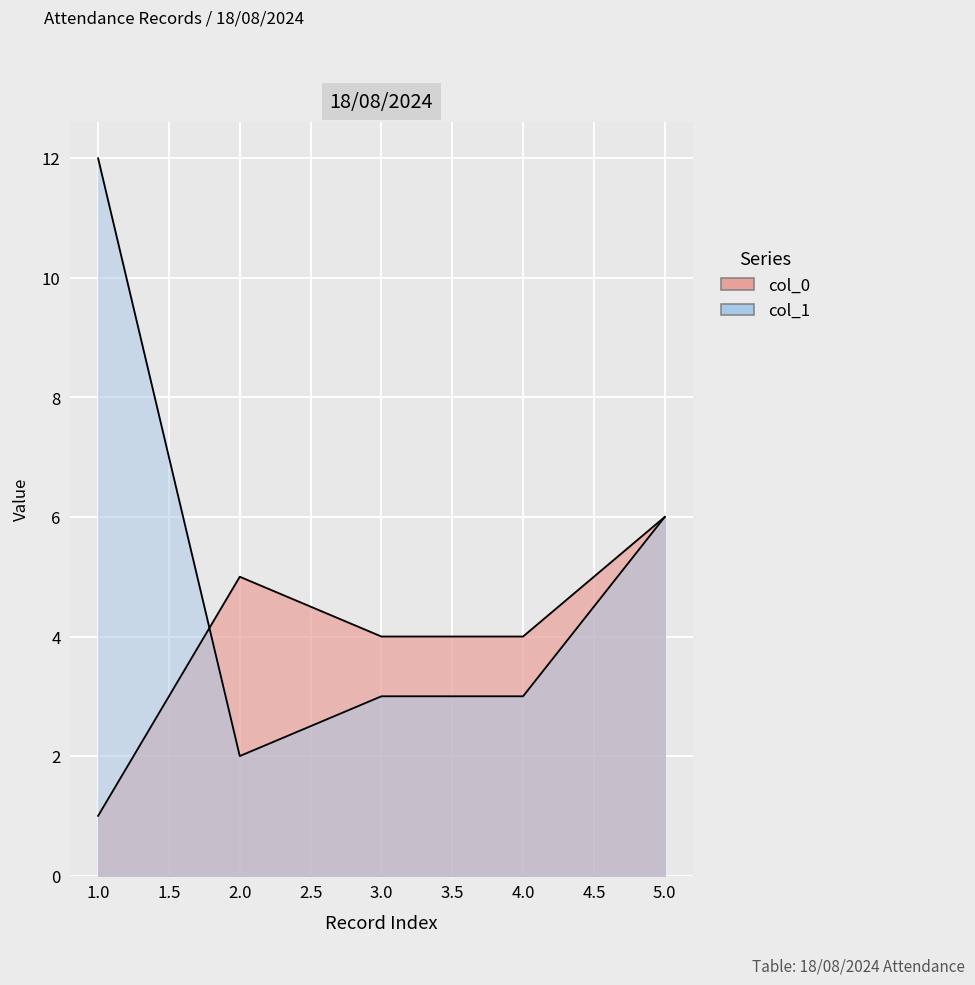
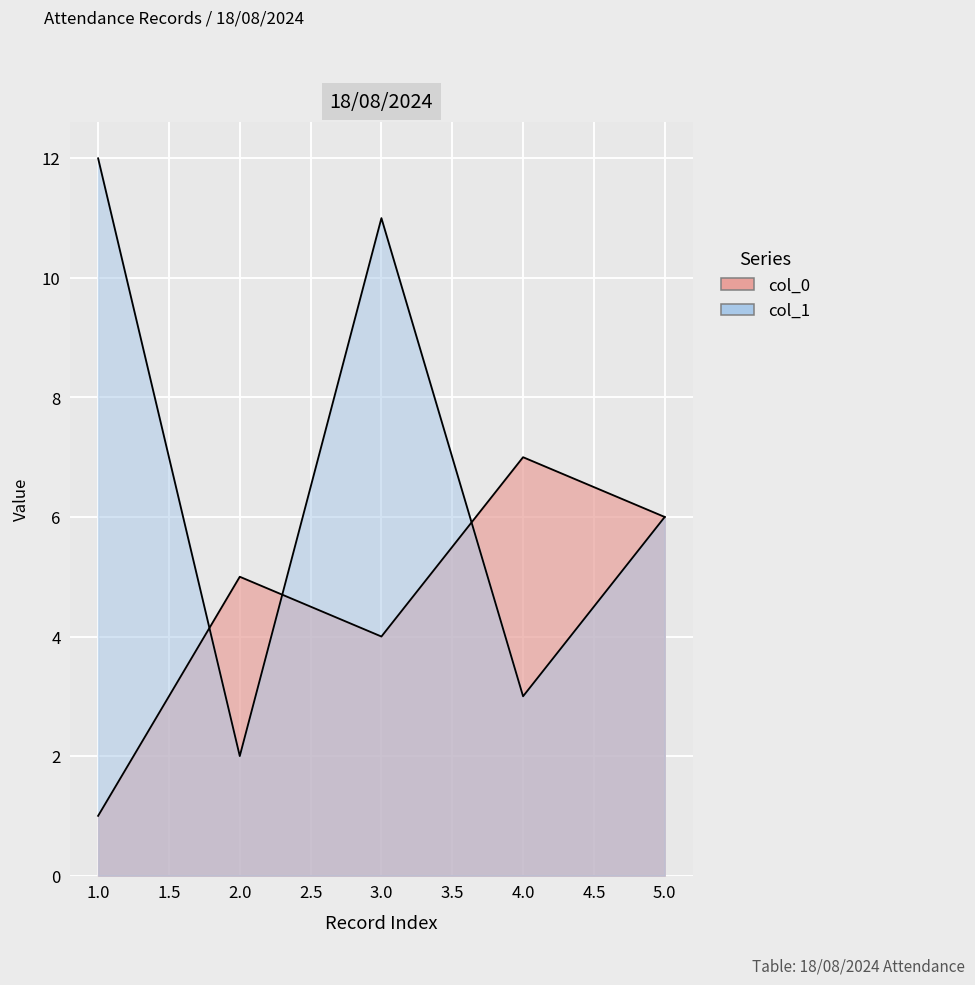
  {
    "col_0": {
      "1.0": 1,
      "2.0": 5,
      "3.0": 4,
-     "4.0": 4
+     "4.0": 7
    },
    "col_1": {
      "1.0": 12,
      "2.0": 2,
-     "3.0": 3,
+     "3.0": 11,
      "4.0": 3
    }
  }
